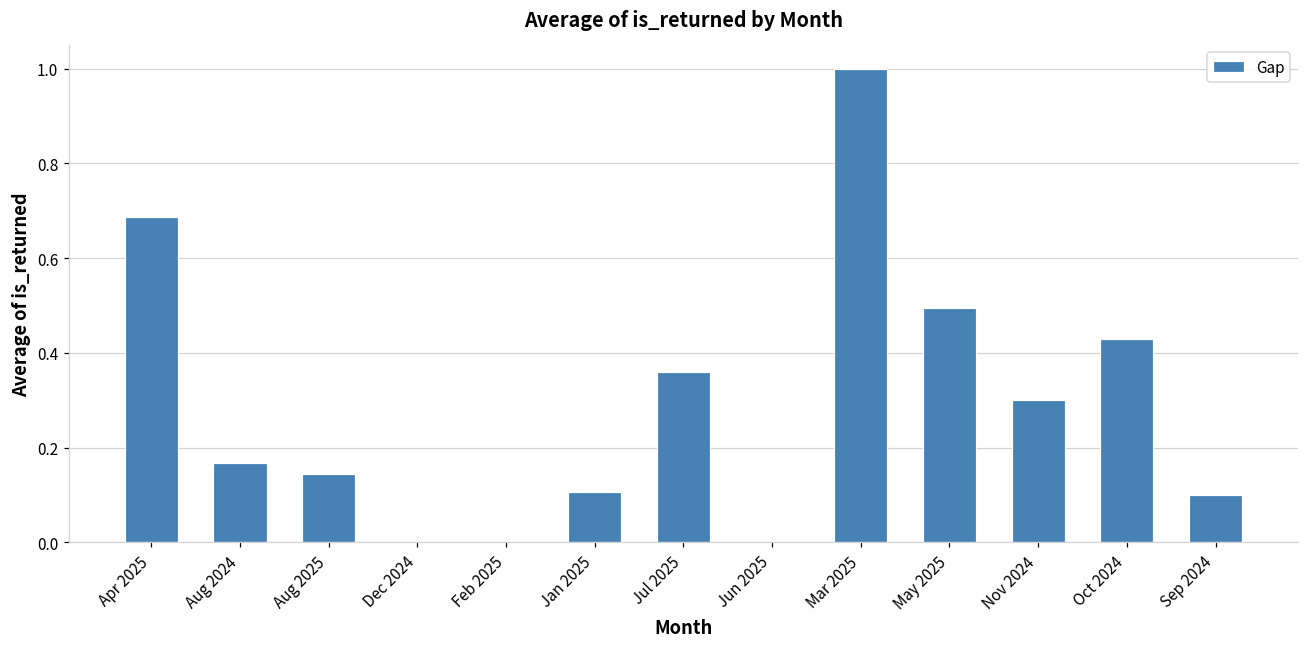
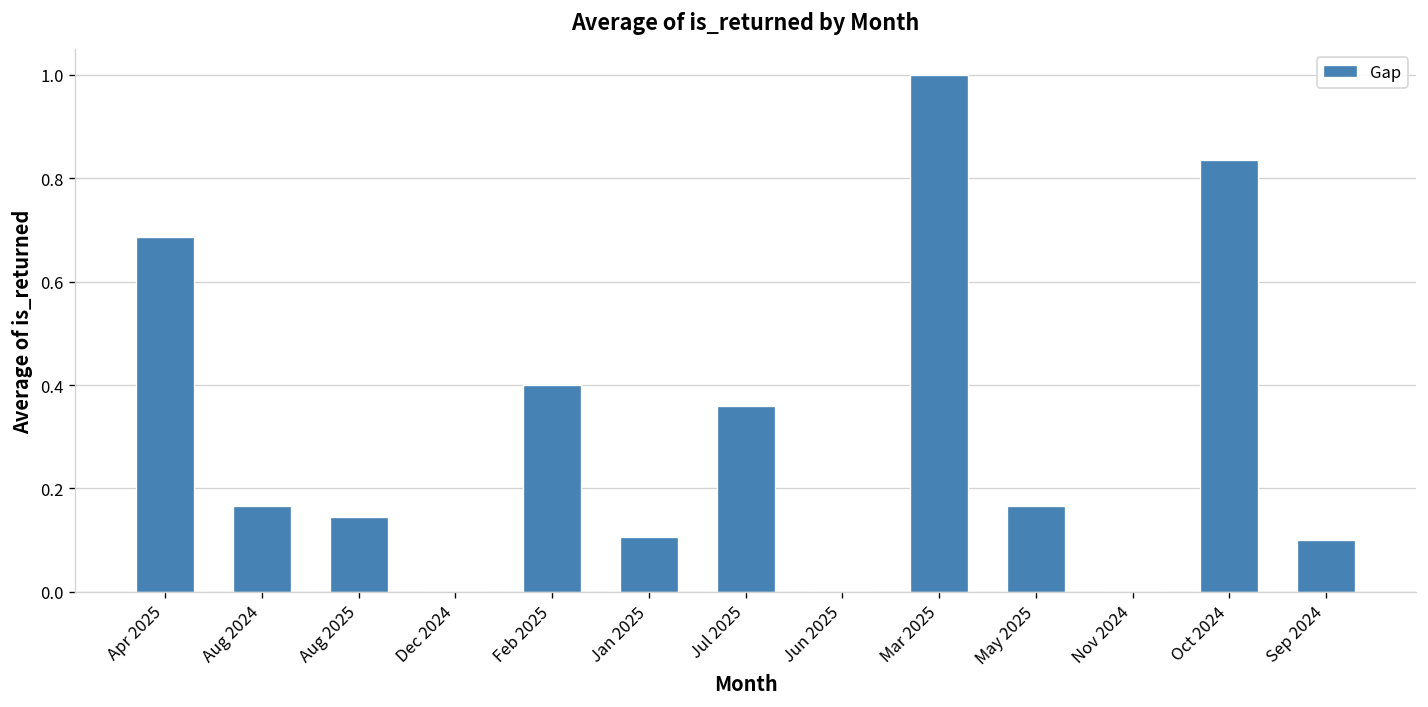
  {
    "Apr 2025": 0.69,
    "Aug 2024": 0.17,
    "Aug 2025": 0.15,
    "Dec 2024": 0.00,
-   "Feb 2025": 0.0,
+   "Feb 2025": 0.4,
    "Jan 2025": 0.11,
    "Jul 2025": 0.36,
    "Jun 2025": 0.00,
    "Mar 2025": 1.00,
-   "May 2025": 0.50,
-   "Nov 2024": 0.3,
-   "Oct 2024": 0.43,
+   "May 2025": 0.17,
+   "Nov 2024": 0.0,
+   "Oct 2024": 0.84,
    "Sep 2024": 0.10
  }
